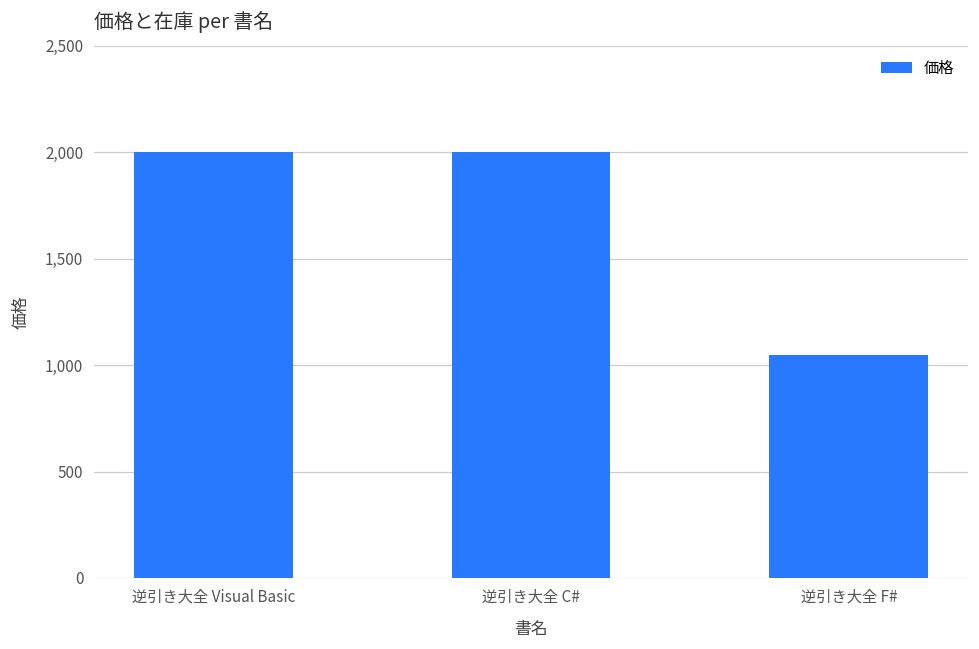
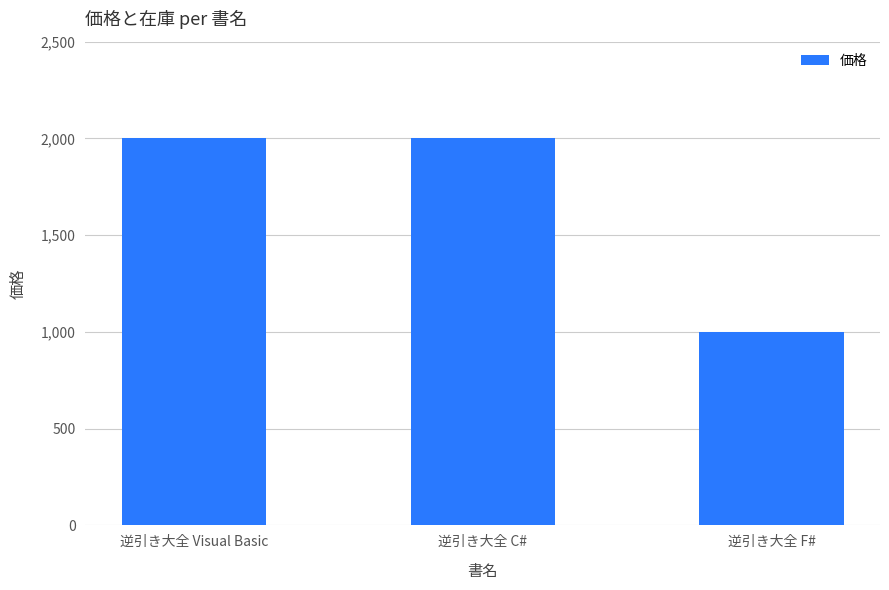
  {
    "逆引き大全 Visual Basic": "2,000",
    "逆引き大全 C#": "2,000",
-   "逆引き大全 F#": "1,050"
+   "逆引き大全 F#": "1,000"
  }
